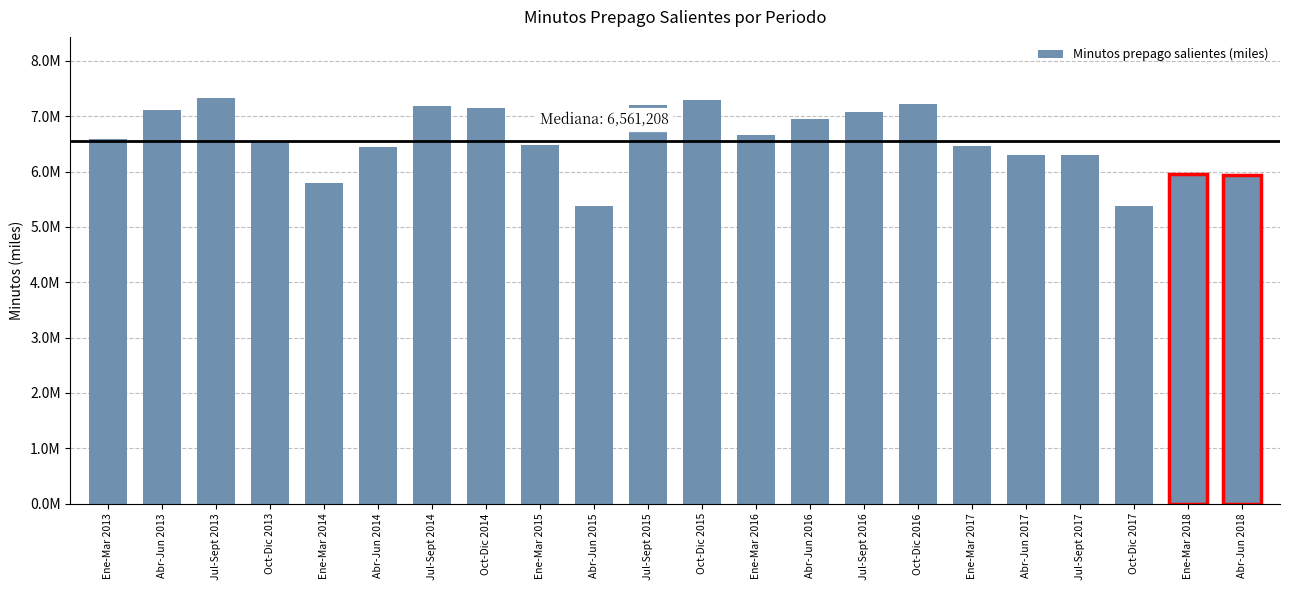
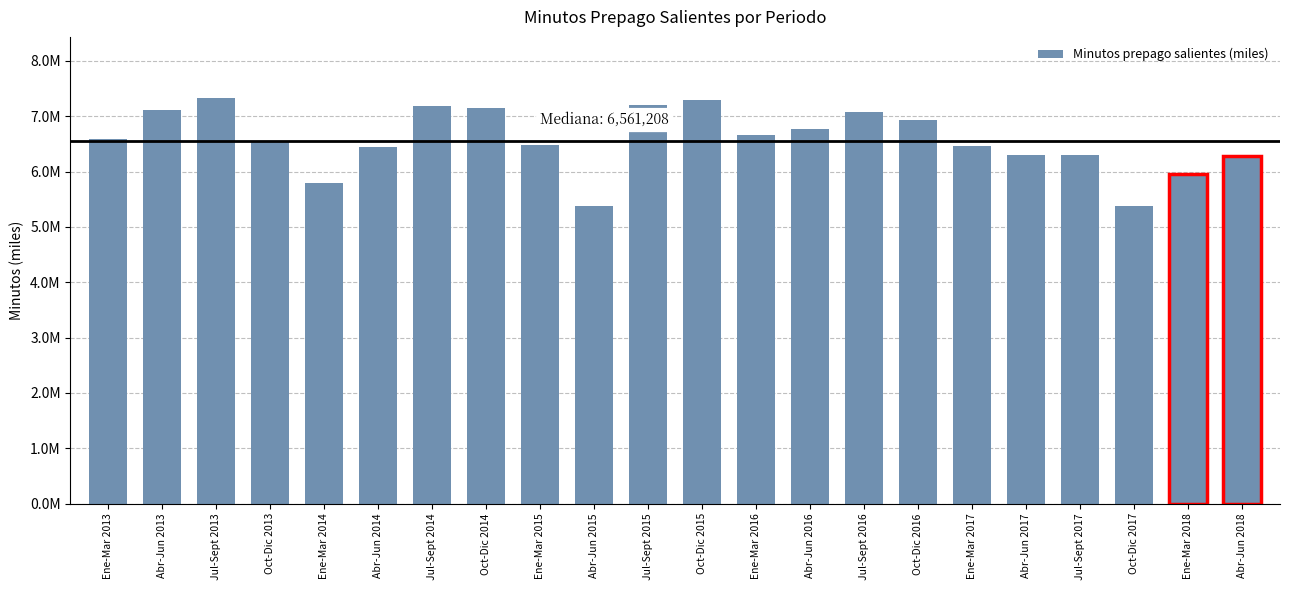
  {
    "Ene-Mar 2013": 6600000,
    "Abr-Jun 2013": 7100000,
    "Jul-Sept 2013": 7300000,
    "Oct-Dic 2013": 6500000,
    "Ene-Mar 2014": 5800000,
    "Abr-Jun 2014": 6400000,
    "Jul-Sept 2014": 7200000,
    "Oct-Dic 2014": 7100000,
    "Ene-Mar 2015": 6500000,
    "Abr-Jun 2015": 5400000,
    "Oct-Dic 2015": 7300000,
    "Ene-Mar 2016": 6700000,
-   "Abr-Jun 2016": 7000000,
+   "Abr-Jun 2016": 6800000,
    "Jul-Sept 2016": 7100000,
-   "Oct-Dic 2016": 7200000,
+   "Oct-Dic 2016": 6900000,
    "Ene-Mar 2017": 6500000,
    "Abr-Jun 2017": 6300000,
    "Jul-Sept 2017": 6300000,
    "Oct-Dic 2017": 5400000,
    "Ene-Mar 2018": 6000000,
-   "Abr-Jun 2018": 5900000
+   "Abr-Jun 2018": 6300000
  }
